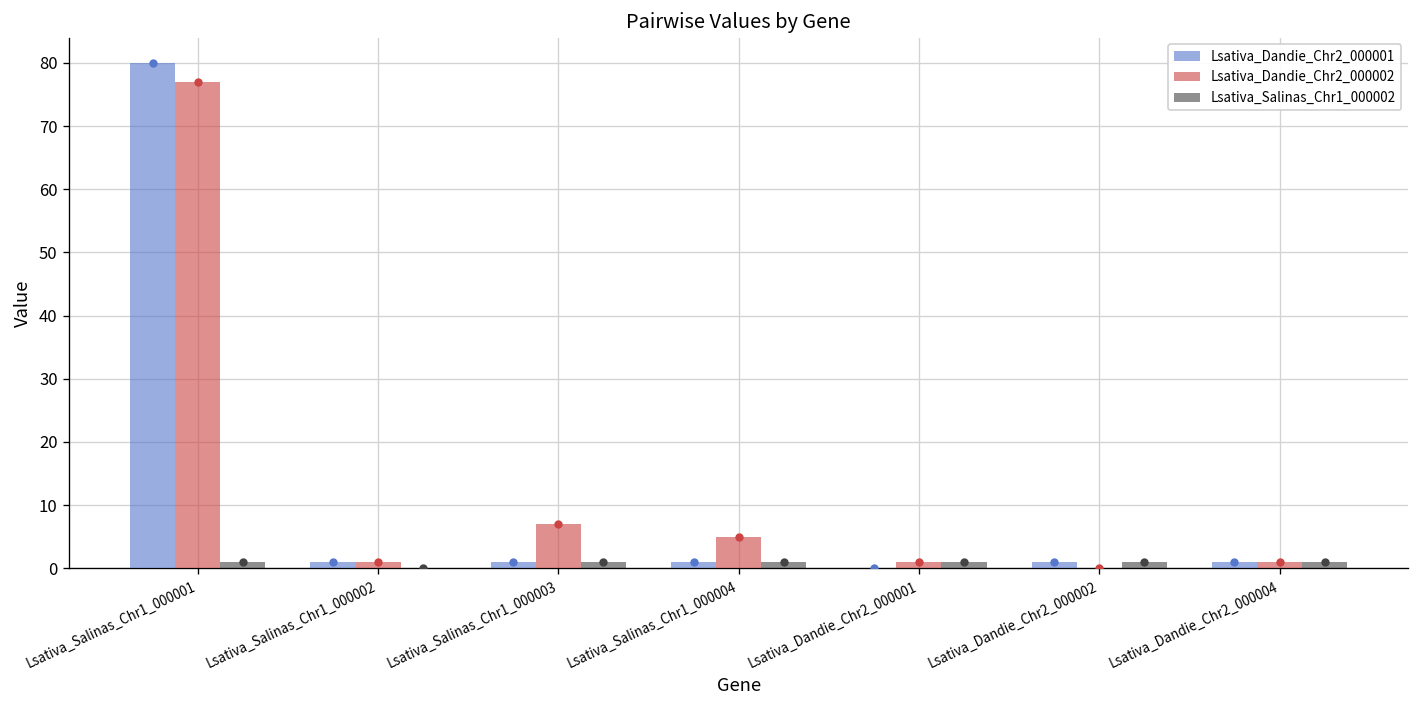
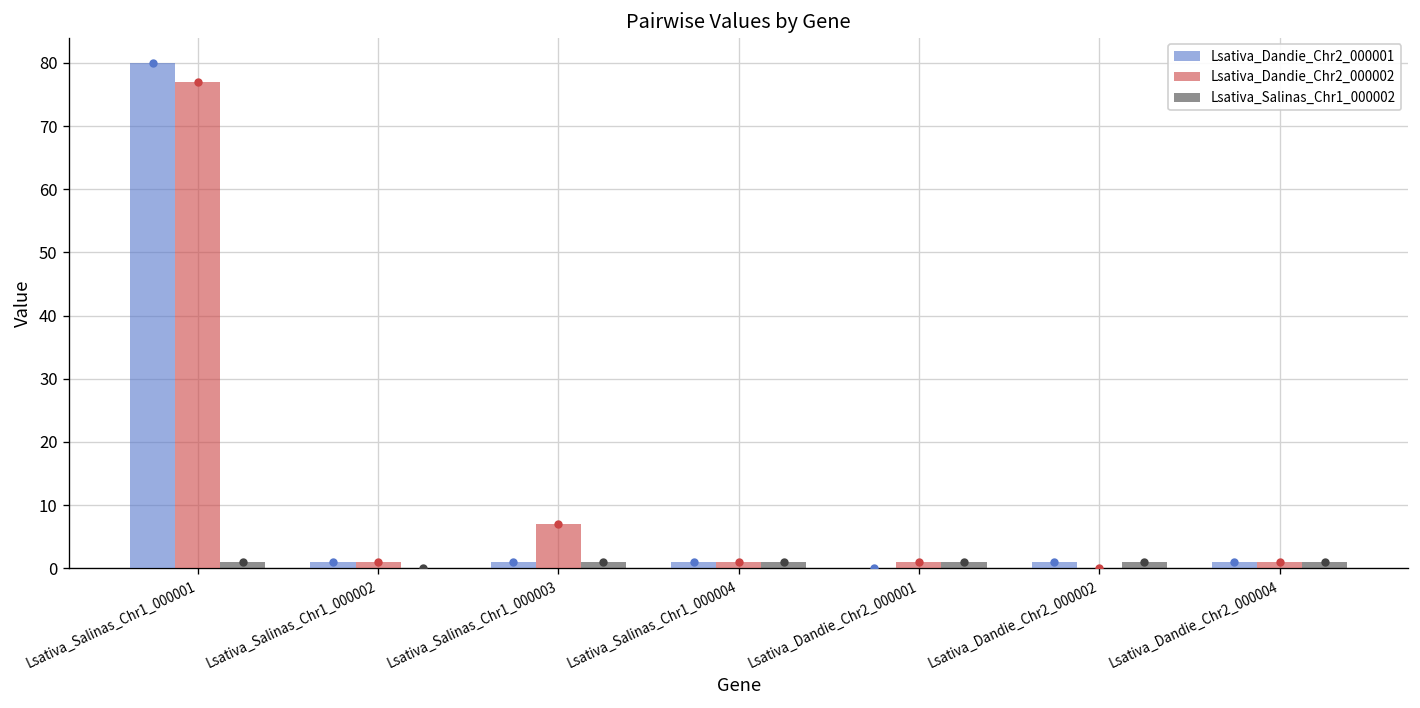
  {
    "Lsativa_Dandie_Chr2_000001": {
      "Lsativa_Salinas_Chr1_000001": 80,
      "Lsativa_Salinas_Chr1_000002": 1,
      "Lsativa_Salinas_Chr1_000003": 1,
      "Lsativa_Salinas_Chr1_000004": 1,
      "Lsativa_Dandie_Chr2_000001": 0,
      "Lsativa_Dandie_Chr2_000002": 1,
      "Lsativa_Dandie_Chr2_000004": 1
    },
    "Lsativa_Dandie_Chr2_000002": {
      "Lsativa_Salinas_Chr1_000001": 77,
      "Lsativa_Salinas_Chr1_000002": 1,
      "Lsativa_Salinas_Chr1_000003": 7,
-     "Lsativa_Salinas_Chr1_000004": 5,
+     "Lsativa_Salinas_Chr1_000004": 1,
      "Lsativa_Dandie_Chr2_000001": 1,
      "Lsativa_Dandie_Chr2_000002": 0,
      "Lsativa_Dandie_Chr2_000004": 1
    },
    "Lsativa_Salinas_Chr1_000002": {
      "Lsativa_Salinas_Chr1_000001": 1,
      "Lsativa_Salinas_Chr1_000002": 0,
      "Lsativa_Salinas_Chr1_000003": 1,
      "Lsativa_Salinas_Chr1_000004": 1,
      "Lsativa_Dandie_Chr2_000001": 1,
      "Lsativa_Dandie_Chr2_000002": 1,
      "Lsativa_Dandie_Chr2_000004": 1
    }
  }
